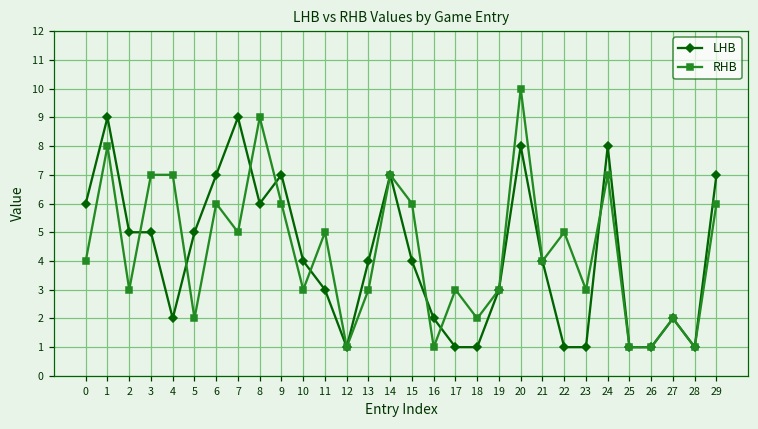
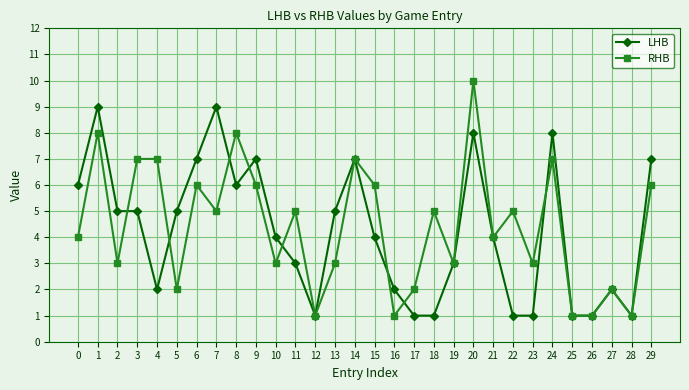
  {
    "LHB": {
      "0": 6,
      "1": 9,
      "2": 5,
      "3": 5,
      "4": 2,
      "5": 5,
      "6": 7,
      "7": 9,
      "8": 6,
      "9": 7,
      "10": 4,
      "11": 3,
-     "13": 4,
+     "13": 5,
      "15": 4,
      "16": 2,
      "17": 1,
      "18": 1,
      "20": 8,
      "22": 1,
      "23": 1,
      "24": 8,
      "29": 7
    },
    "RHB": {
      "0": 4,
      "1": 8,
      "2": 3,
      "3": 7,
      "4": 7,
      "5": 2,
      "6": 6,
      "7": 5,
-     "8": 9,
+     "8": 8,
      "9": 6,
      "10": 3,
      "11": 5,
      "13": 3,
      "15": 6,
      "16": 1,
-     "17": 3,
-     "18": 2,
+     "17": 2,
+     "18": 5,
      "20": 10,
      "22": 5,
      "23": 3,
      "24": 7,
      "29": 6
    }
  }
